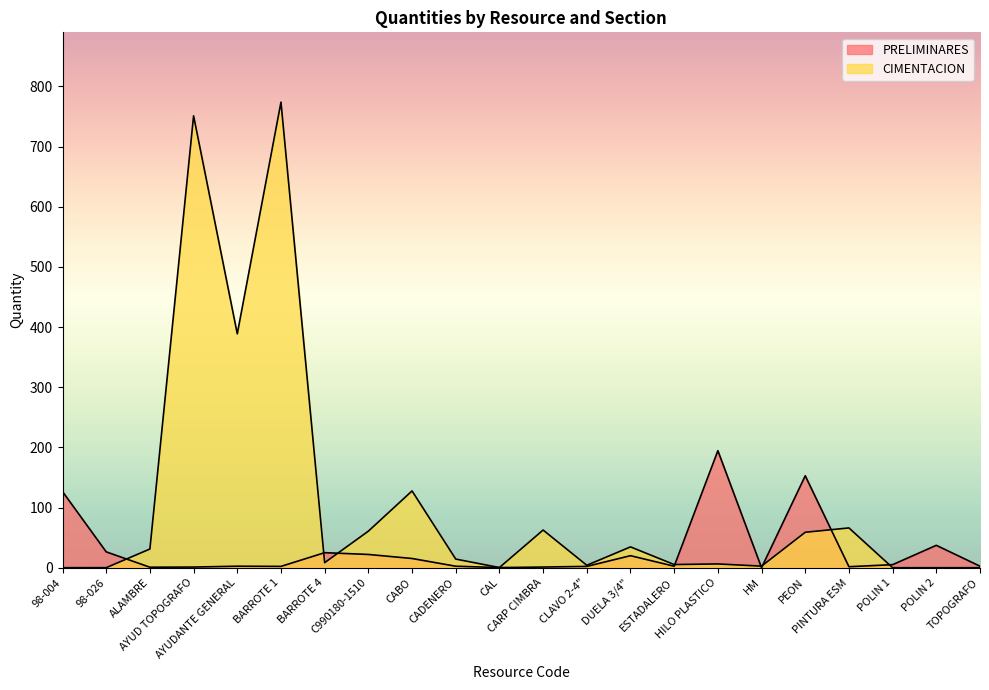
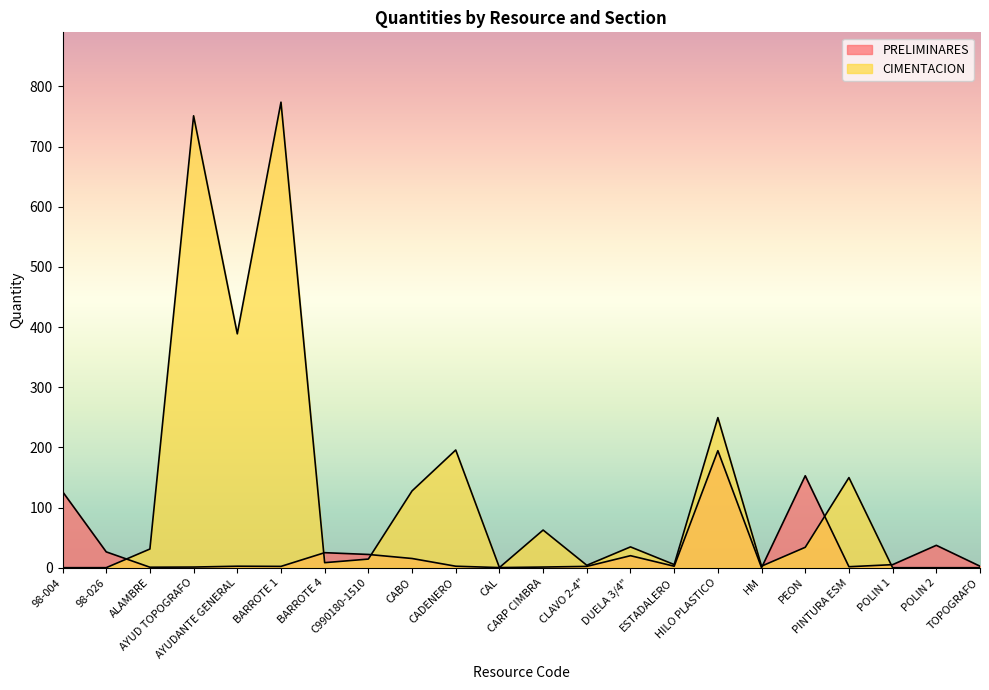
  {
    "PRELIMINARES": {
      "98-004": 130,
      "98-026": 30,
      "ALAMBRE": 0,
      "AYUD TOPOGRAFO": 0,
      "AYUDANTE GENERAL": 0,
      "BARROTE 1": 0,
      "BARROTE 4": 30,
      "C990180-1510": 20,
      "CABO": 20,
      "CADENERO": 0,
      "CARP CIMBRA": 0,
      "DUELA 3/4\"": 20,
      "HILO PLASTICO": 190,
      "PEON": 150,
      "PINTURA ESM": 0,
      "POLIN 1": 10,
      "POLIN 2": 40
    },
    "CIMENTACION": {
      "98-004": 0,
      "98-026": 0,
      "ALAMBRE": 30,
      "AYUD TOPOGRAFO": 750,
      "AYUDANTE GENERAL": 390,
      "BARROTE 1": 770,
      "BARROTE 4": 10,
-     "C990180-1510": 60,
+     "C990180-1510": 10,
      "CABO": 130,
-     "CADENERO": 10,
+     "CADENERO": 200,
      "CARP CIMBRA": 60,
      "DUELA 3/4\"": 30,
-     "HILO PLASTICO": 10,
-     "PEON": 60,
-     "PINTURA ESM": 70,
+     "HILO PLASTICO": 250,
+     "PEON": 30,
+     "PINTURA ESM": 150,
      "POLIN 1": 0,
      "POLIN 2": 0
    }
  }
